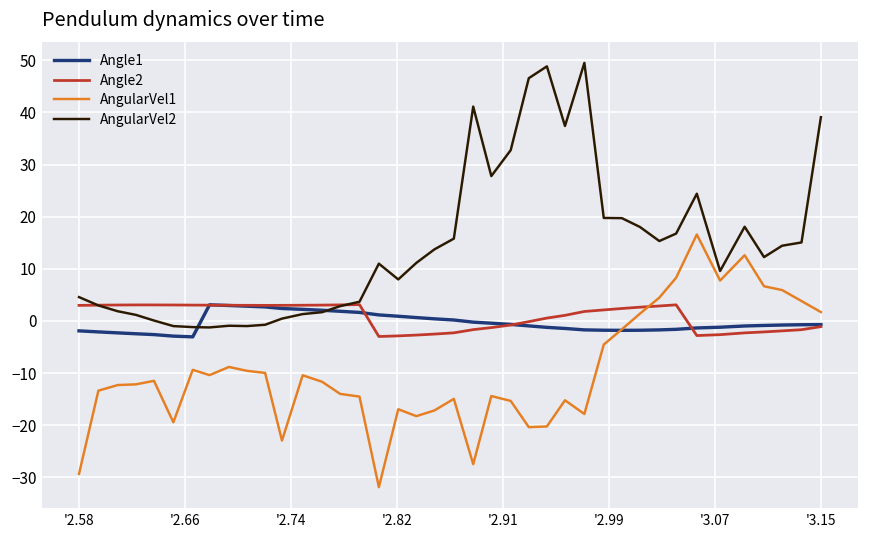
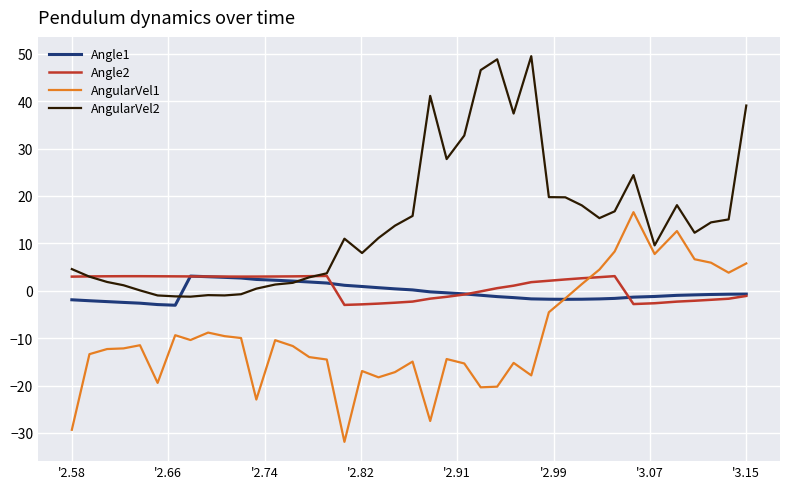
  {
    "Angle1": {
      "'2.58": -2
    },
    "Angle2": {
      "'2.58": 3
    },
    "AngularVel1": {
      "'2.58": -29,
-     "'3.15": 2
+     "'3.15": 6
    },
    "AngularVel2": {
      "'2.58": 5,
      "'3.15": 39
    }
  }
